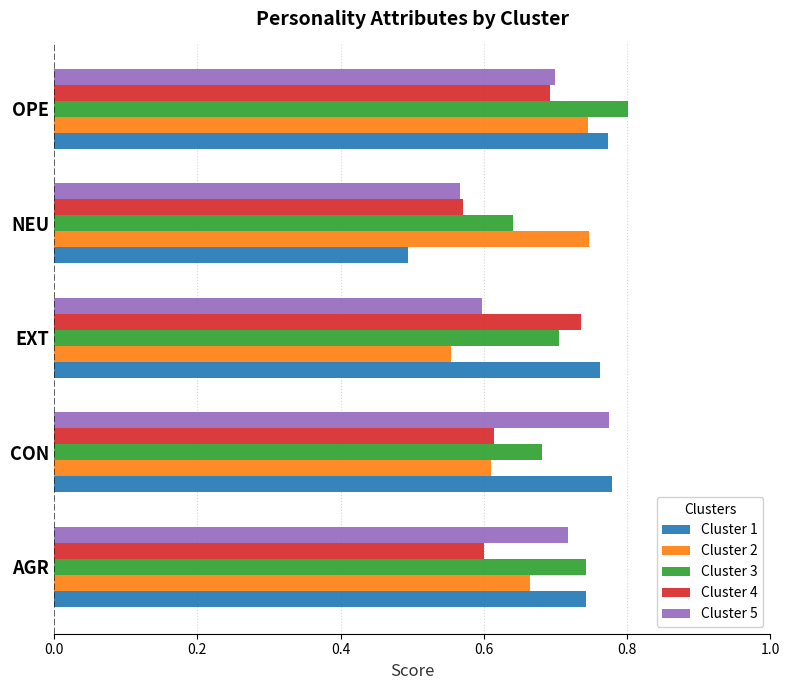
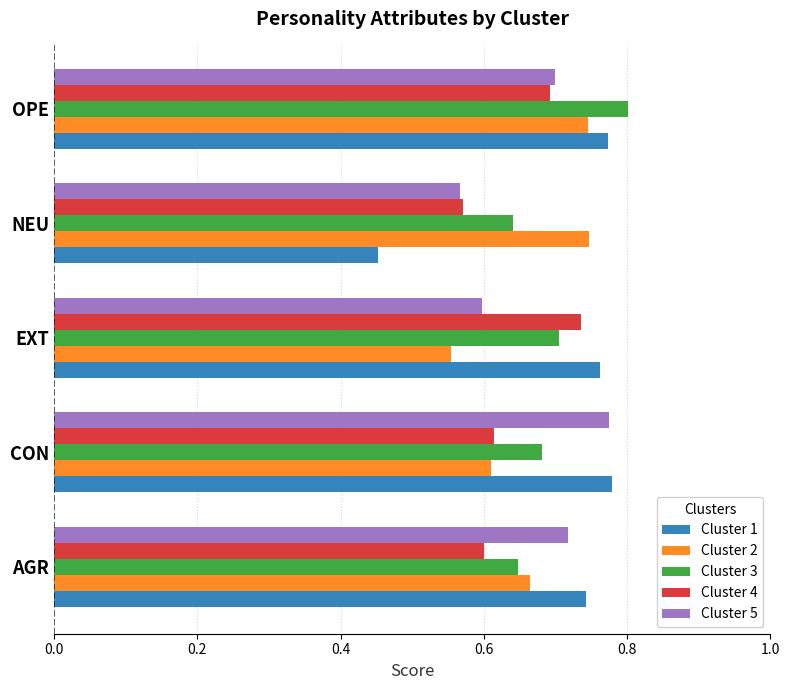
  {
    "Cluster 1": {
      "OPE": 0.77,
-     "NEU": 0.49,
+     "NEU": 0.45,
      "EXT": 0.76,
      "CON": 0.78,
      "AGR": 0.74
    },
    "Cluster 2": {
      "OPE": 0.75,
      "NEU": 0.75,
      "EXT": 0.55,
      "CON": 0.61,
      "AGR": 0.66
    },
    "Cluster 3": {
      "OPE": 0.80,
      "NEU": 0.64,
      "EXT": 0.71,
      "CON": 0.68,
-     "AGR": 0.74
+     "AGR": 0.65
    },
    "Cluster 4": {
      "OPE": 0.69,
      "NEU": 0.57,
      "EXT": 0.74,
      "CON": 0.61,
      "AGR": 0.60
    },
    "Cluster 5": {
      "OPE": 0.70,
      "NEU": 0.57,
      "EXT": 0.60,
      "CON": 0.78,
      "AGR": 0.72
    }
  }
